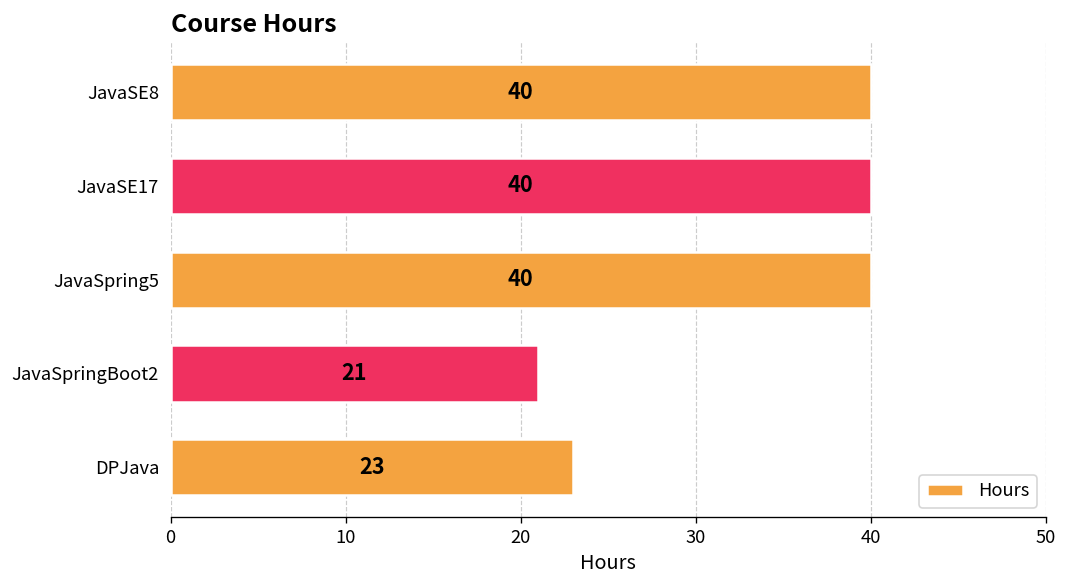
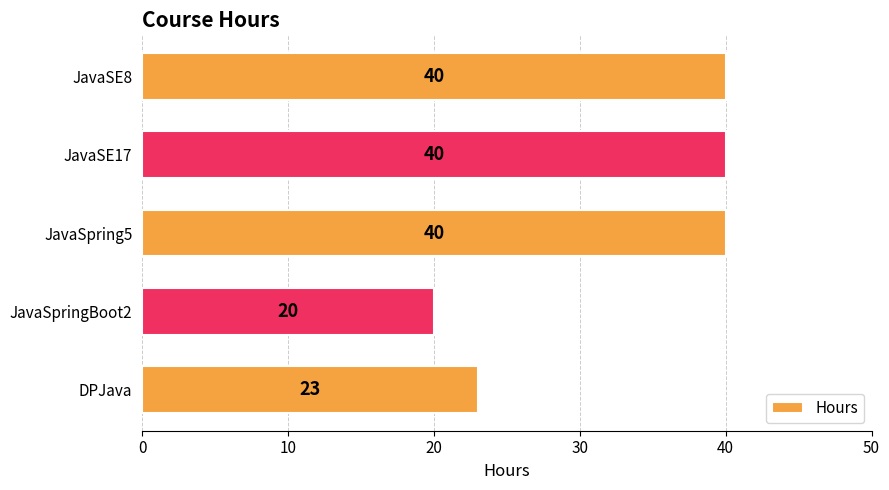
  {
    "JavaSE8": 40,
    "JavaSE17": 40,
    "JavaSpring5": 40,
-   "JavaSpringBoot2": 21,
+   "JavaSpringBoot2": 20,
    "DPJava": 23
  }
